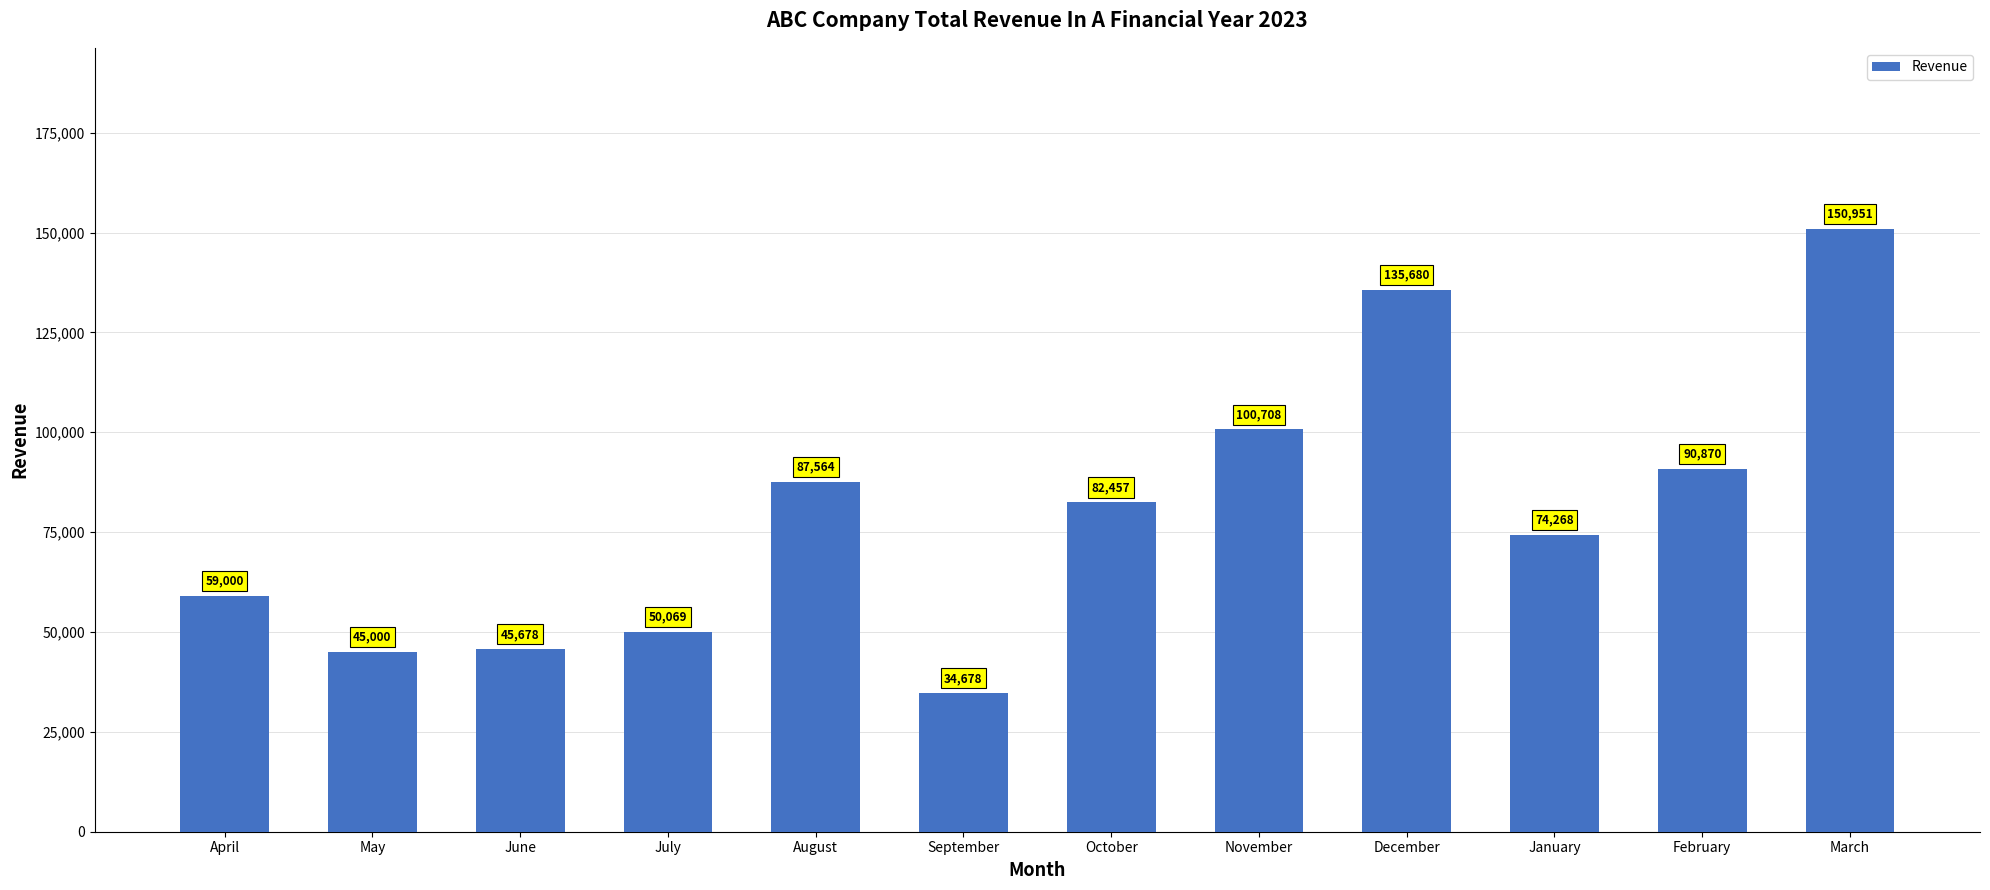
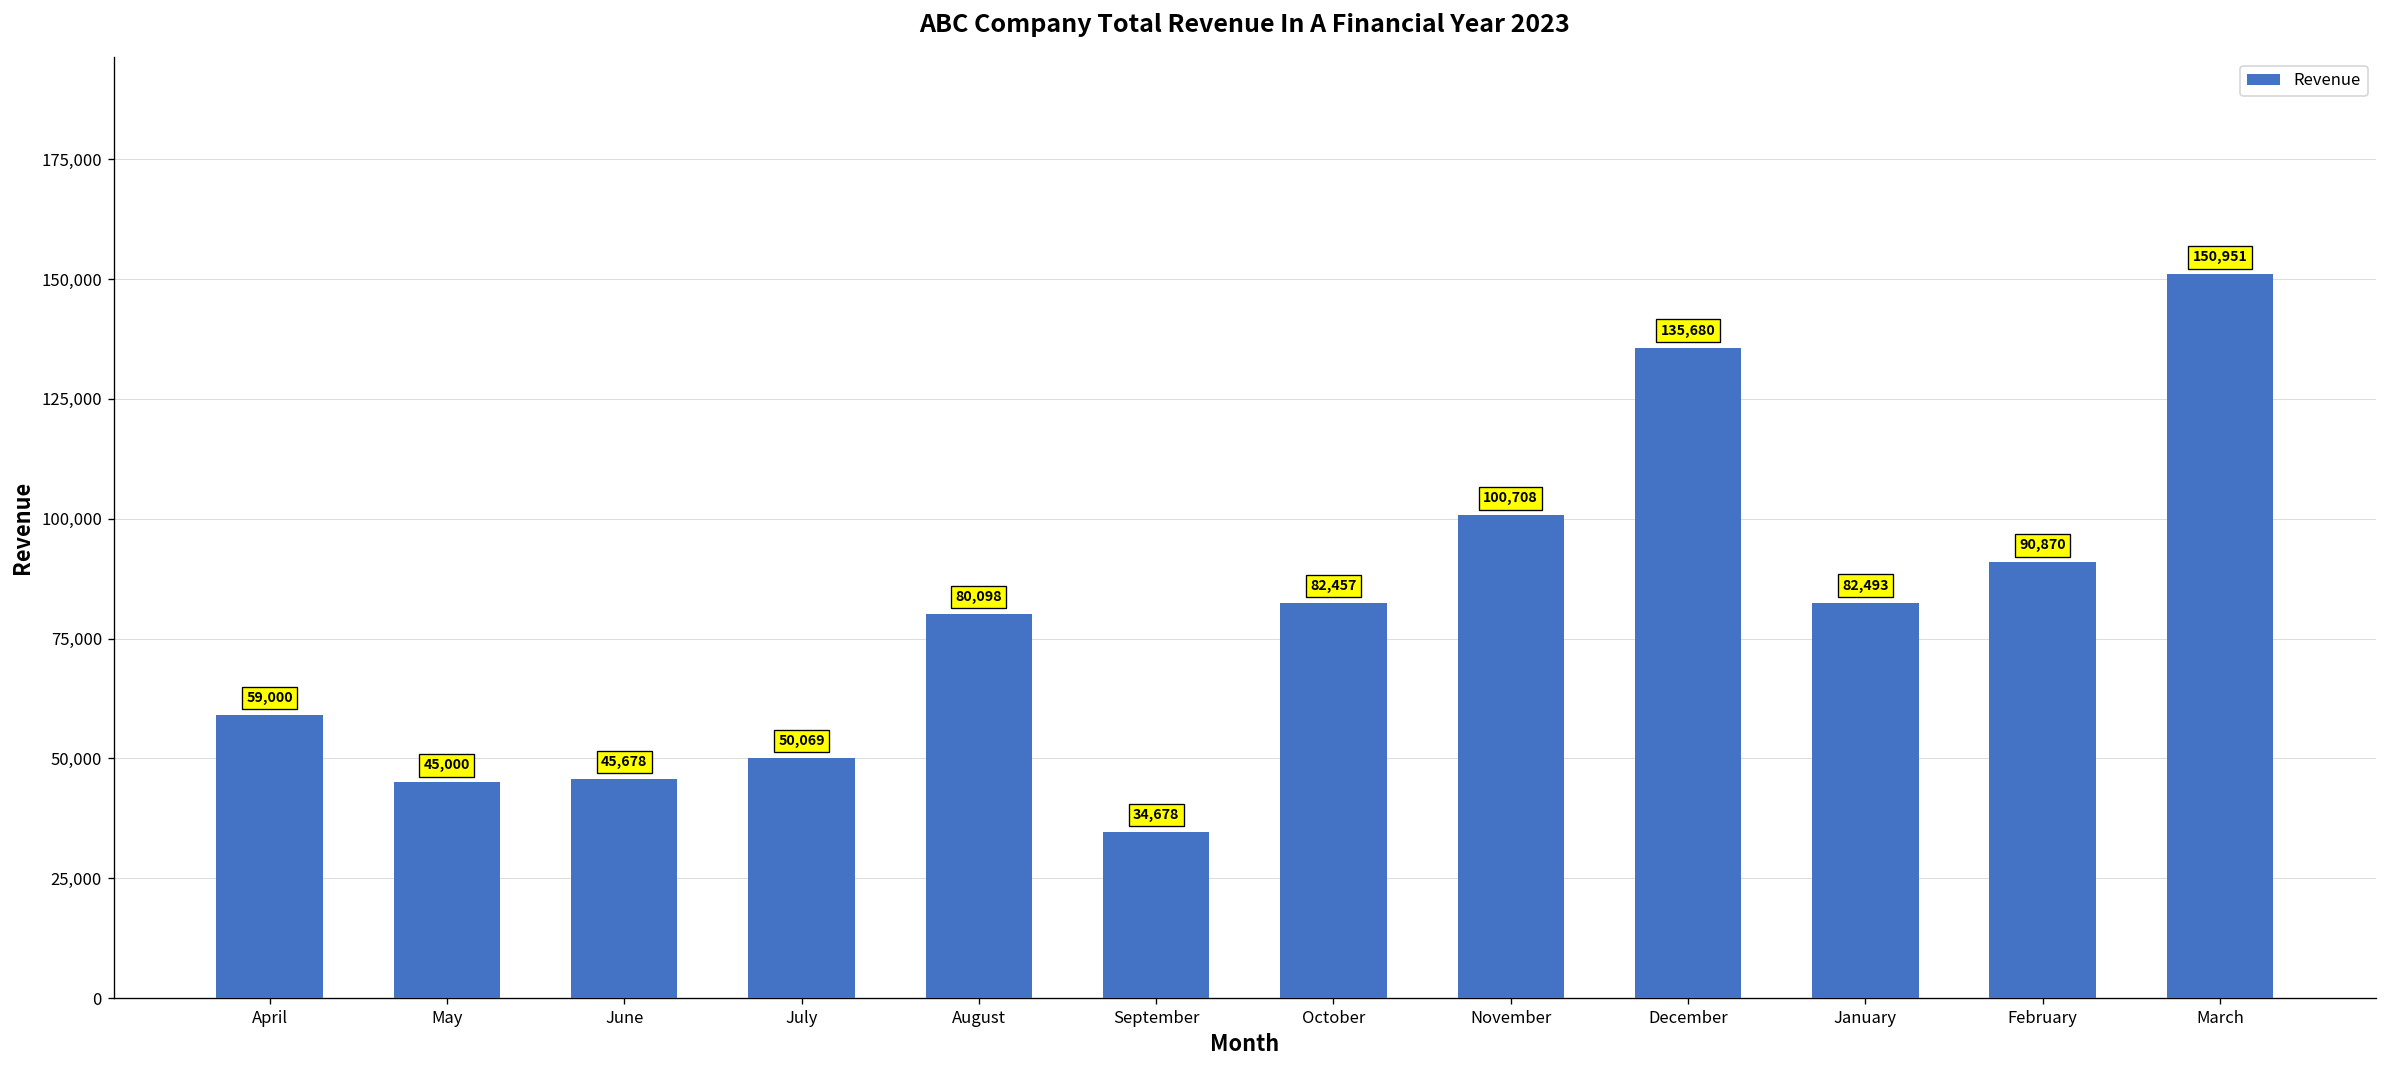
  {
-   "August": "87,564",
-   "January": "74,268"
+   "August": "80,098",
+   "January": "82,493"
  }
